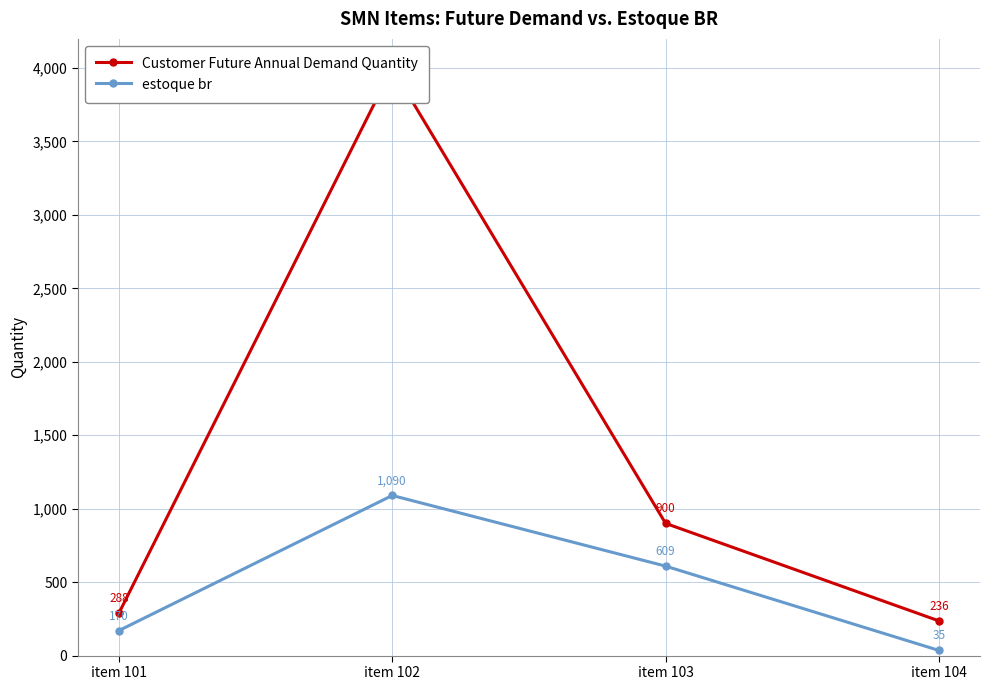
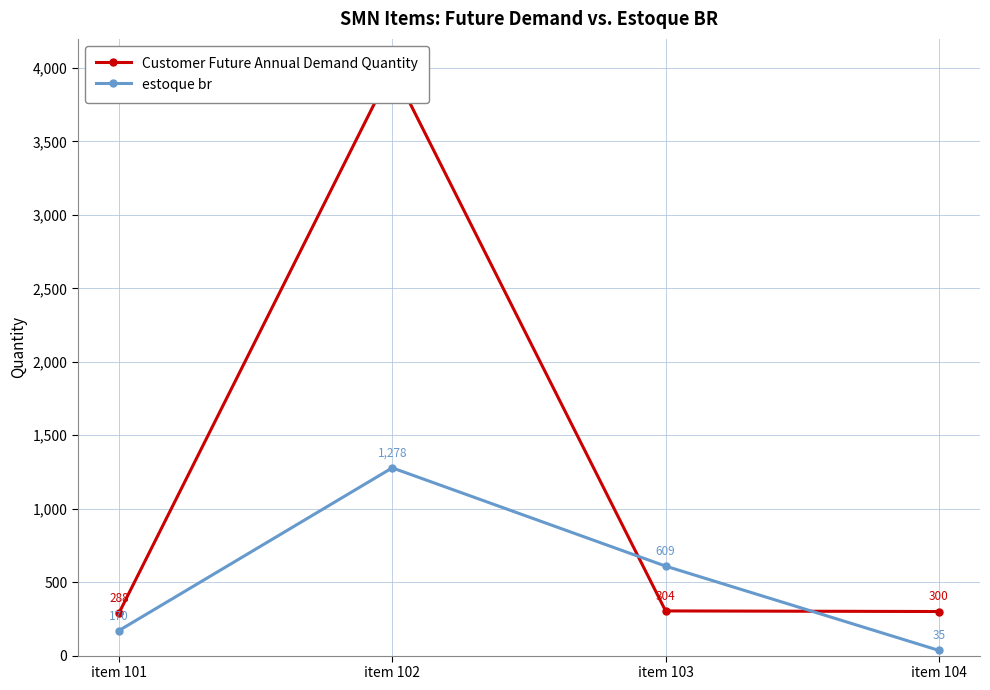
  {
    "Customer Future Annual Demand Quantity": {
      "item 101": "288",
-     "item 103": "900",
-     "item 104": "236"
+     "item 103": "304",
+     "item 104": "300"
    },
    "estoque br": {
-     "item 102": "1,090",
+     "item 102": "1,278",
      "item 103": "609",
      "item 104": "35"
    }
  }
